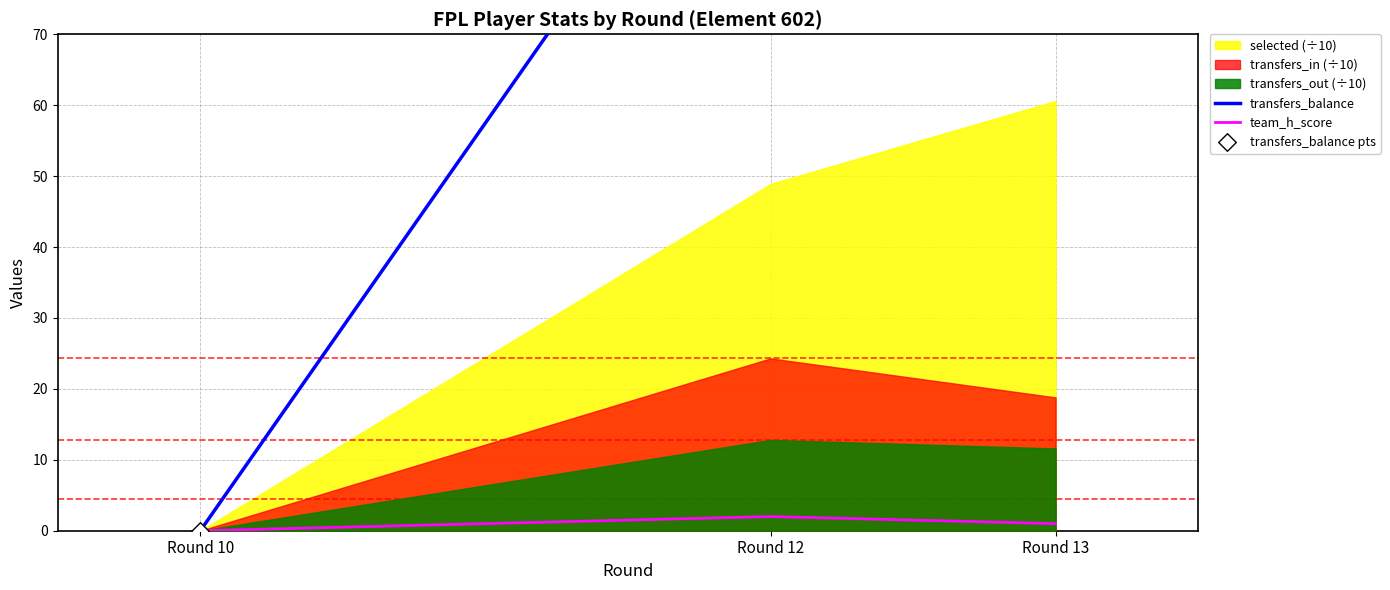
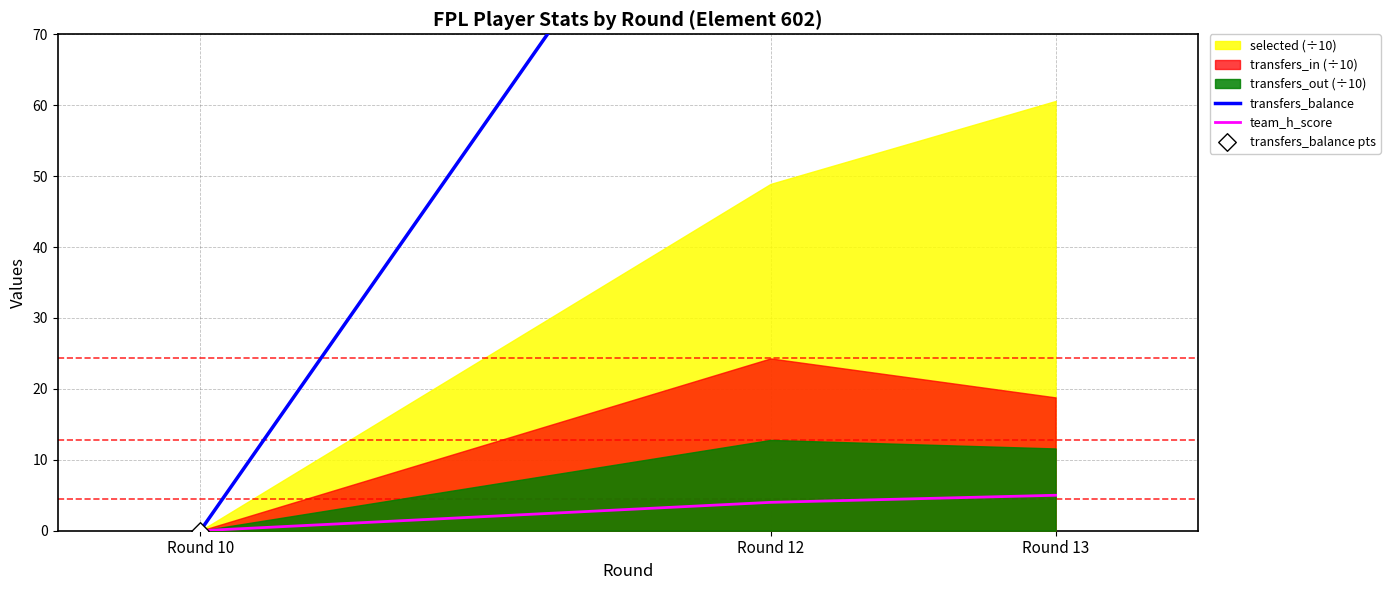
  {
    "team_h_score": {
-     "Round 12": 2,
-     "Round 13": 1
+     "Round 12": 4,
+     "Round 13": 5
    }
  }
